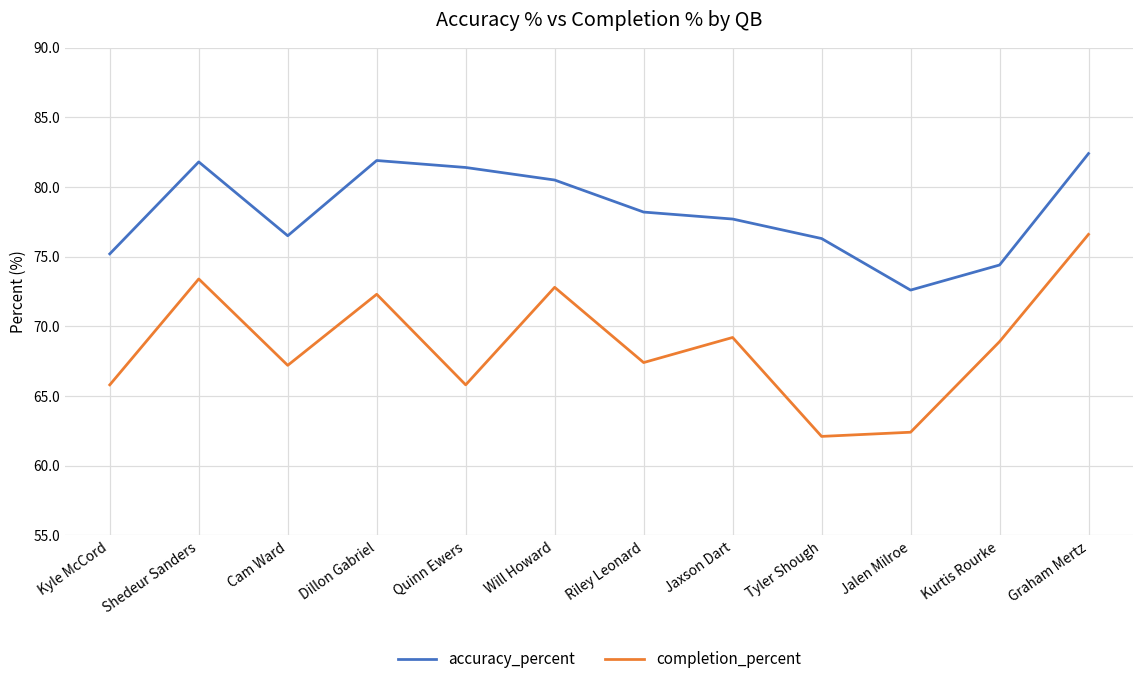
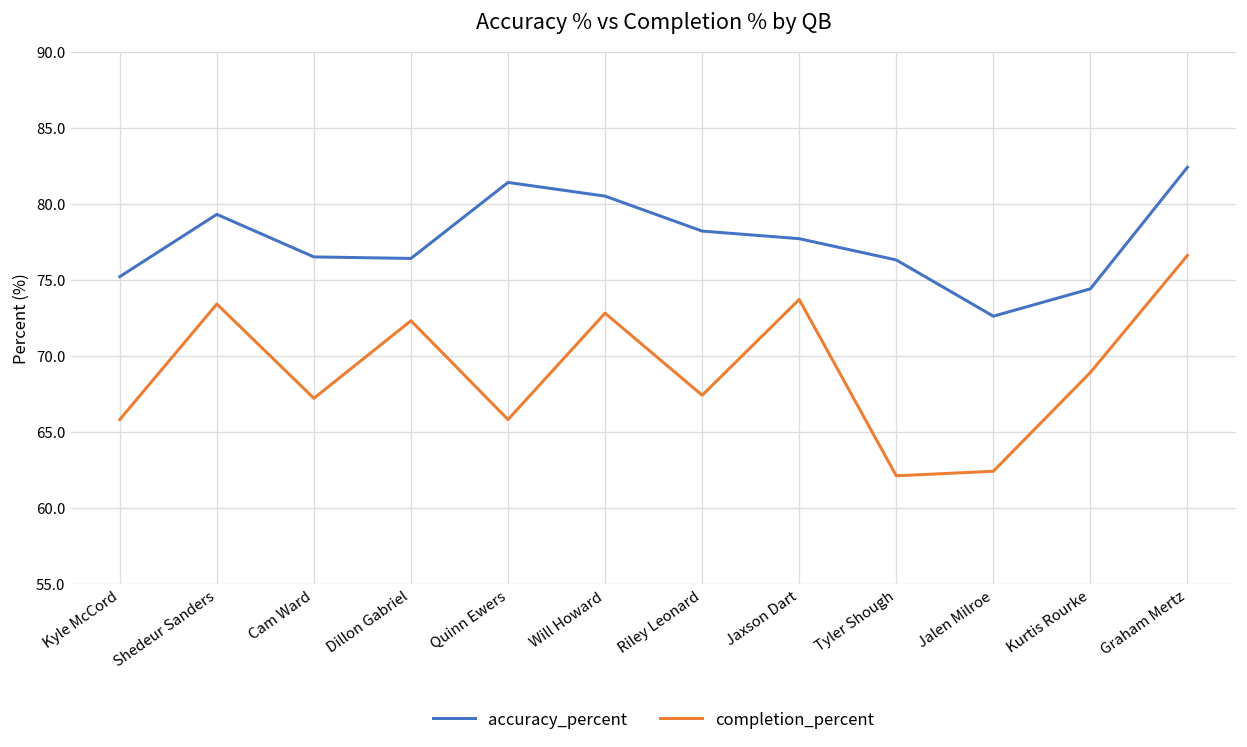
  {
    "accuracy_percent": {
      "Kyle McCord": 75.2,
-     "Shedeur Sanders": 81.8,
+     "Shedeur Sanders": 79.3,
      "Cam Ward": 76.5,
-     "Dillon Gabriel": 81.9,
+     "Dillon Gabriel": 76.4,
      "Quinn Ewers": 81.4,
      "Will Howard": 80.5,
      "Riley Leonard": 78.2,
      "Jaxson Dart": 77.7,
      "Tyler Shough": 76.3,
      "Jalen Milroe": 72.6,
      "Kurtis Rourke": 74.4,
      "Graham Mertz": 82.4
    },
    "completion_percent": {
      "Kyle McCord": 65.8,
      "Shedeur Sanders": 73.4,
      "Cam Ward": 67.2,
      "Dillon Gabriel": 72.3,
      "Quinn Ewers": 65.8,
      "Will Howard": 72.8,
      "Riley Leonard": 67.4,
-     "Jaxson Dart": 69.2,
+     "Jaxson Dart": 73.7,
      "Tyler Shough": 62.1,
      "Jalen Milroe": 62.4,
      "Kurtis Rourke": 68.9,
      "Graham Mertz": 76.6
    }
  }
